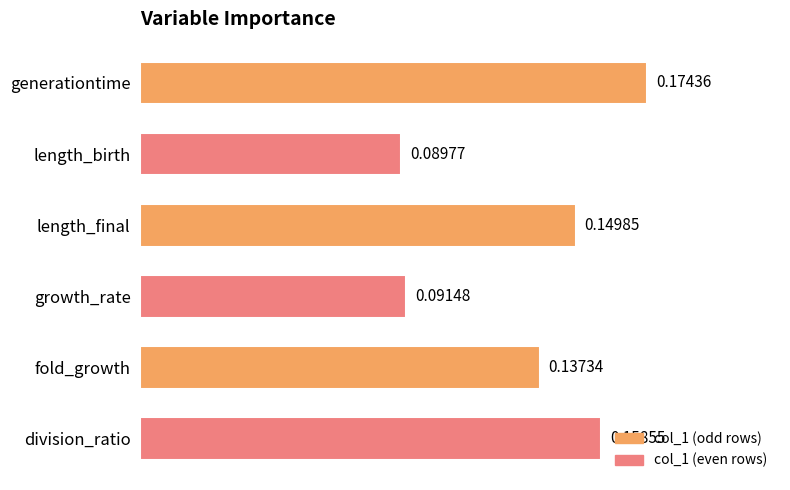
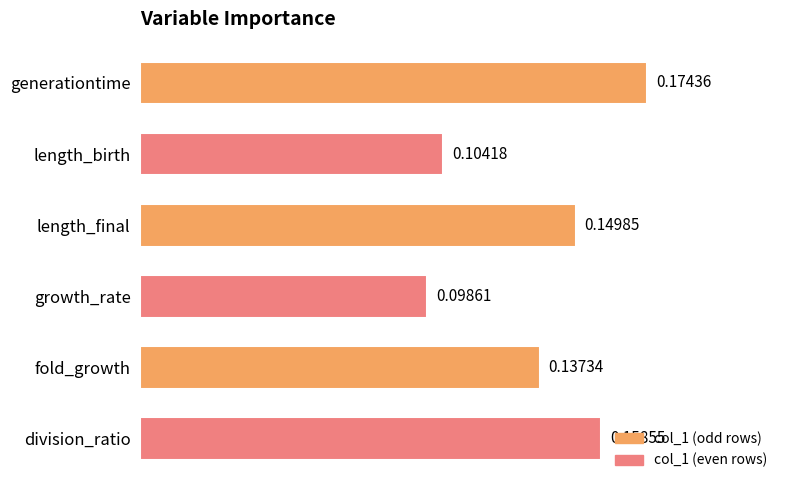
  {
    "generationtime": 0.17436,
-   "length_birth": 0.08977,
+   "length_birth": 0.10418,
    "length_final": 0.14985,
-   "growth_rate": 0.09148,
+   "growth_rate": 0.09861,
    "fold_growth": 0.13734,
    "division_ratio": 0.15855
  }
